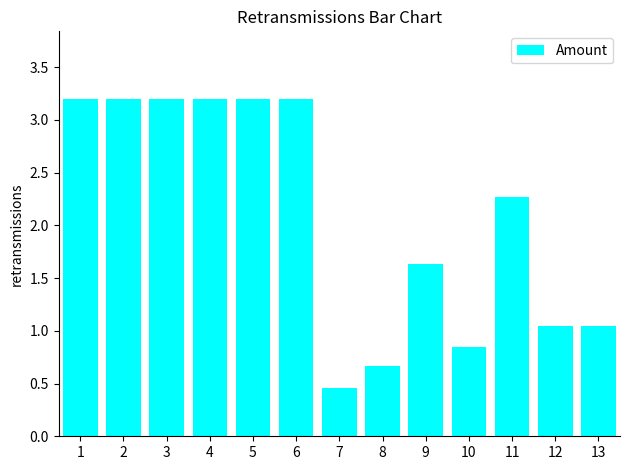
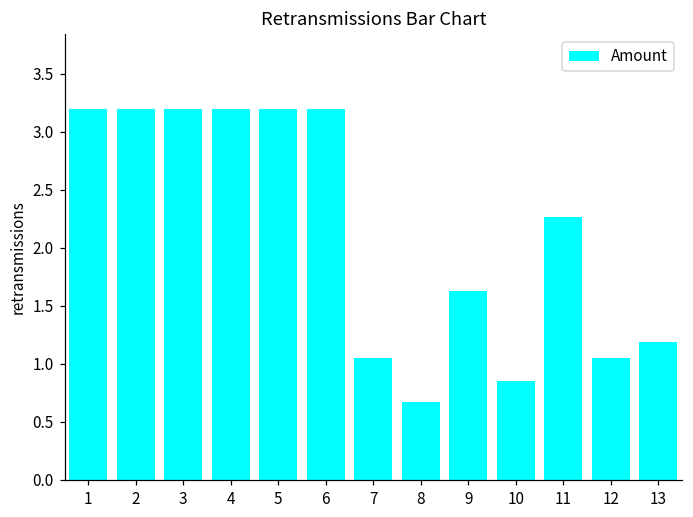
  {
    "1": 3.20,
    "2": 3.20,
    "3": 3.20,
    "4": 3.20,
    "5": 3.20,
    "6": 3.20,
-   "7": 0.46,
+   "7": 1.05,
    "8": 0.67,
    "9": 1.63,
    "10": 0.85,
    "11": 2.27,
    "12": 1.05,
-   "13": 1.05
+   "13": 1.19
  }
